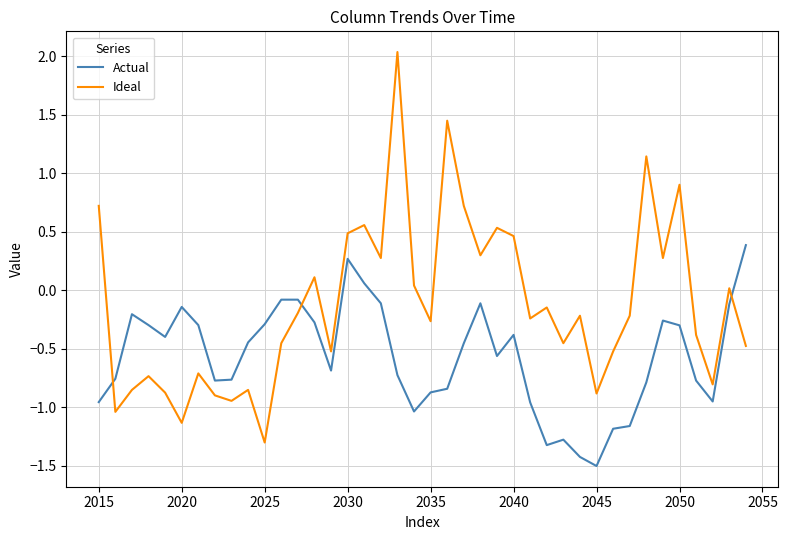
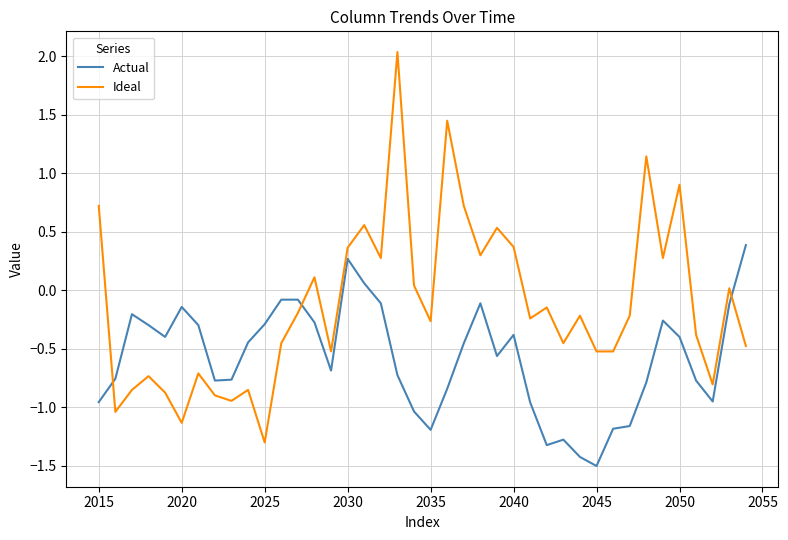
  {
    "Actual": {
      "2015": -0.96,
      "2020": -0.14,
      "2025": -0.29,
      "2030": 0.27,
-     "2035": -0.87,
+     "2035": -1.19,
      "2040": -0.38,
      "2045": -1.50,
-     "2050": -0.30
+     "2050": -0.40
    },
    "Ideal": {
      "2015": 0.72,
      "2020": -1.13,
      "2025": -1.30,
-     "2030": 0.49,
+     "2030": 0.36,
      "2035": -0.26,
-     "2040": 0.46,
-     "2045": -0.88,
+     "2040": 0.37,
+     "2045": -0.52,
      "2050": 0.90
    }
  }
